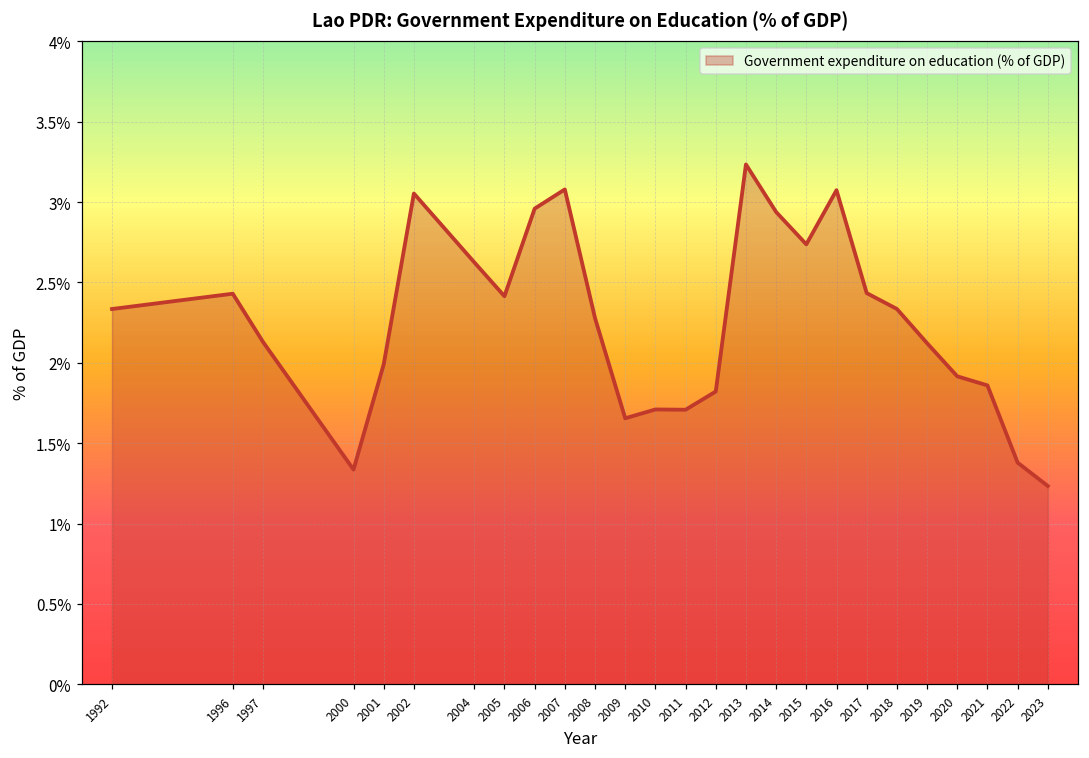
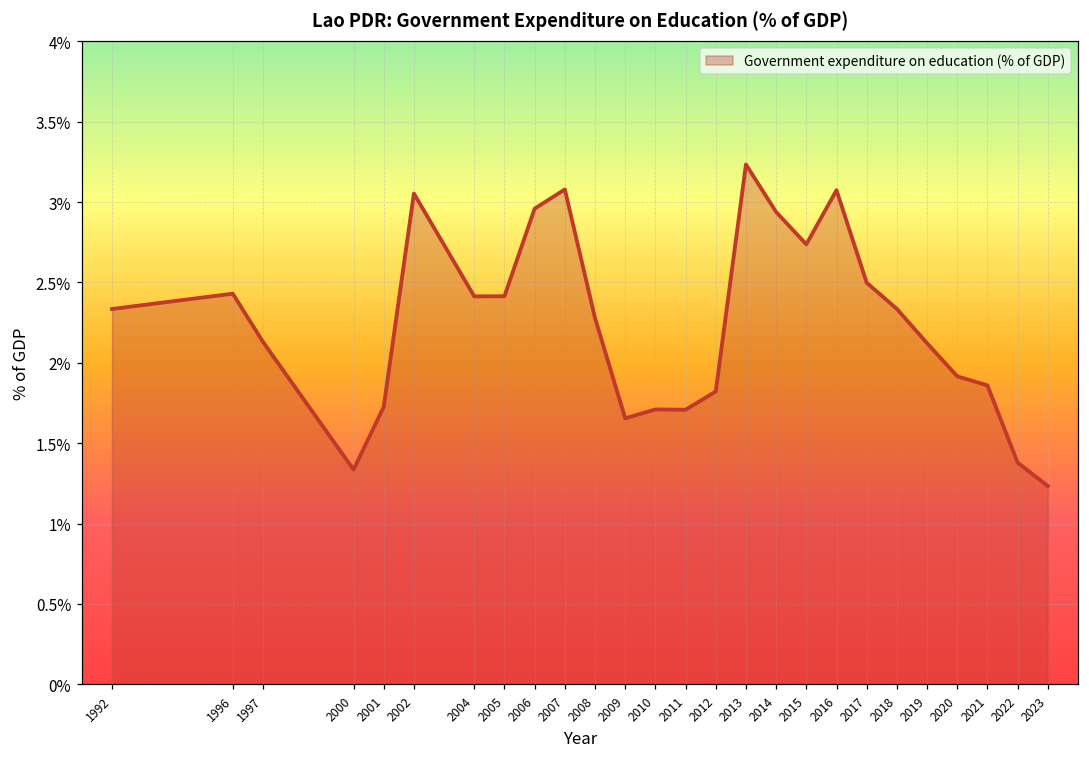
  {
    "1992": "2.33%",
    "1996": "2.43%",
    "1997": "2.13%",
    "2000": "1.34%",
-   "2001": "1.99%",
+   "2001": "1.73%",
    "2002": "3.05%",
-   "2004": "2.63%",
+   "2004": "2.41%",
    "2005": "2.41%",
    "2006": "2.96%",
    "2007": "3.08%",
    "2008": "2.28%",
    "2009": "1.65%",
    "2010": "1.71%",
    "2011": "1.71%",
    "2012": "1.82%",
    "2013": "3.23%",
    "2014": "2.94%",
    "2015": "2.74%",
    "2016": "3.07%",
-   "2017": "2.43%",
+   "2017": "2.50%",
    "2018": "2.34%",
    "2019": "2.12%",
    "2020": "1.92%",
    "2021": "1.86%",
    "2022": "1.38%",
    "2023": "1.23%"
  }
